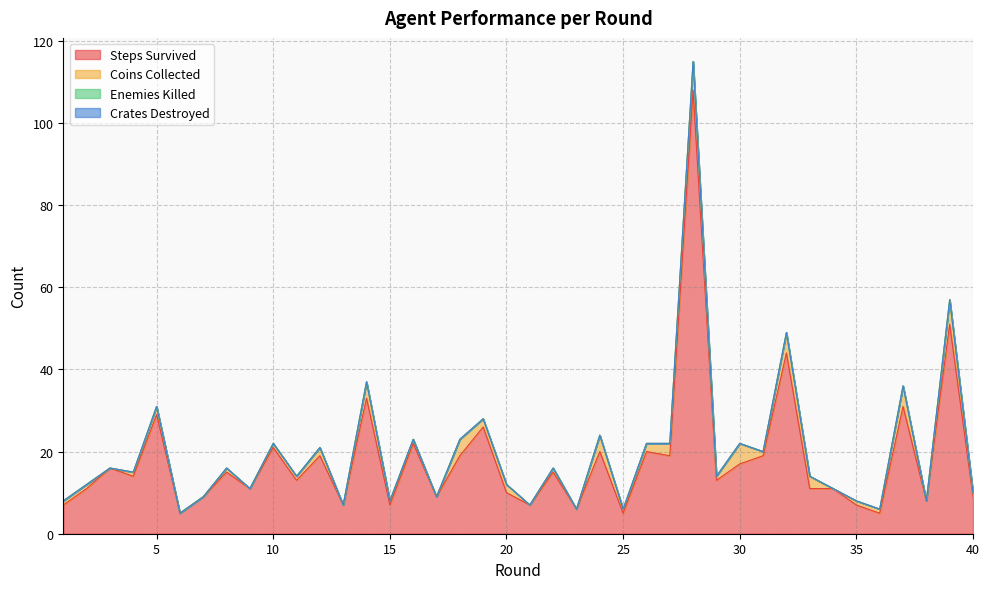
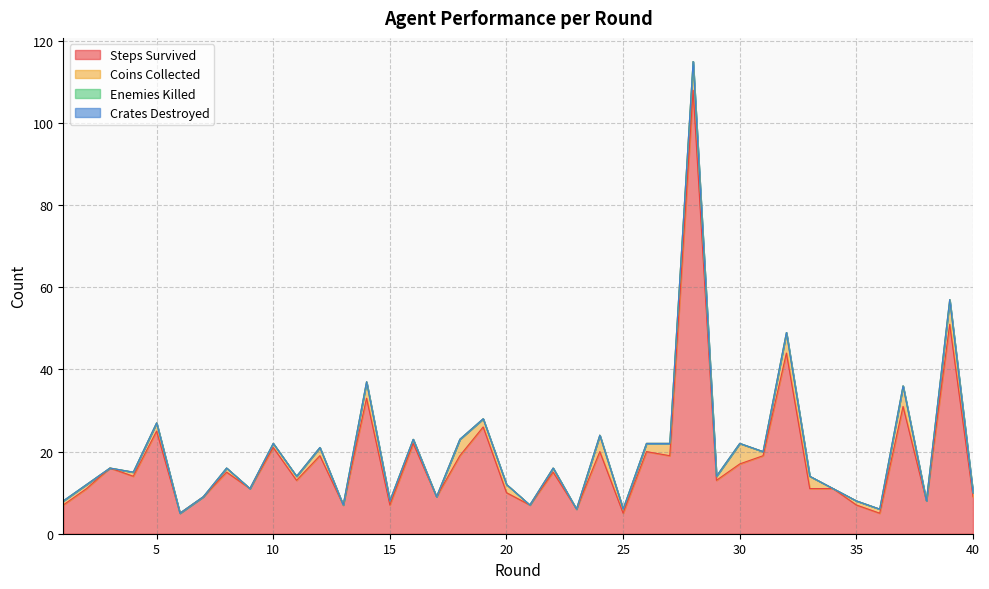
  {
    "Steps Survived": {
-     "5": 29,
+     "5": 25,
      "10": 21,
      "15": 7,
      "20": 10,
      "25": 5,
      "30": 17,
      "35": 7,
      "40": 9
    }
  }
